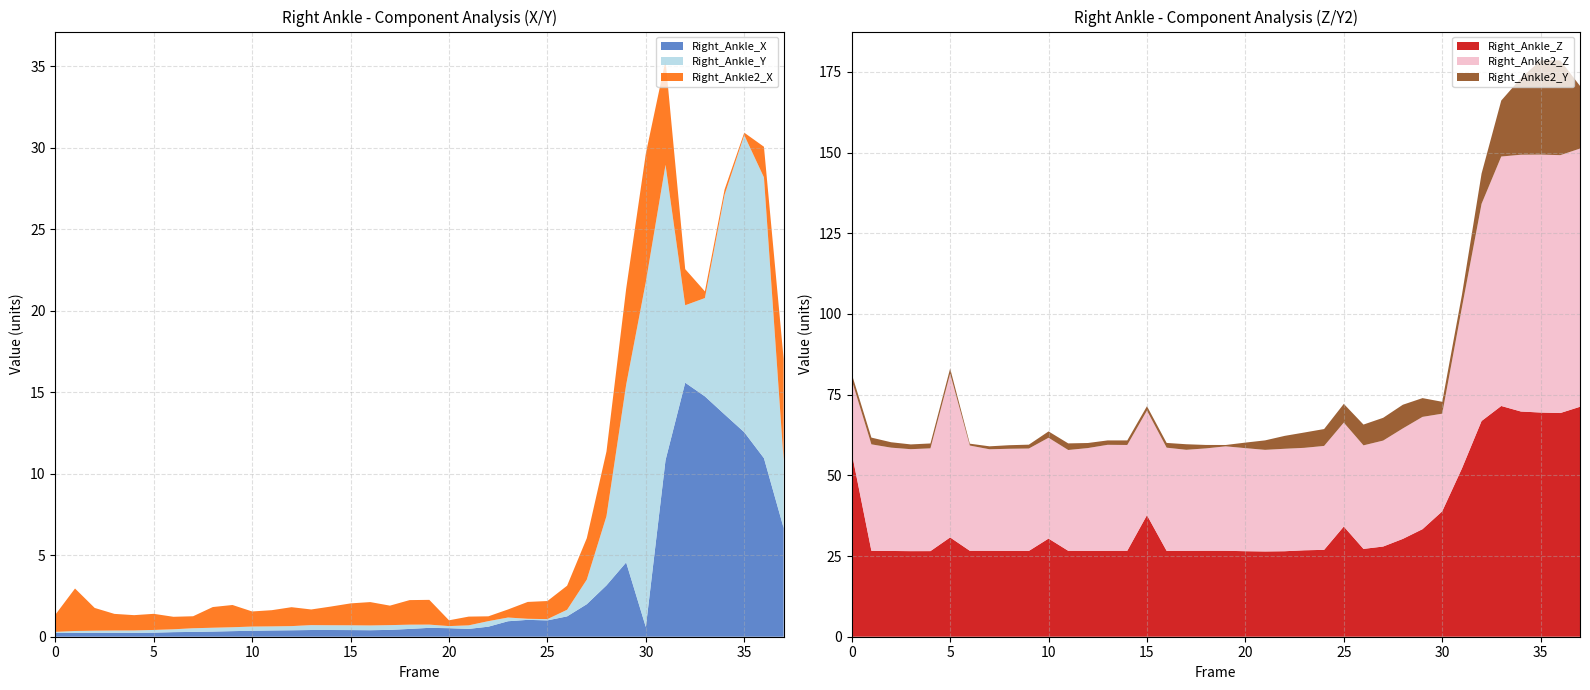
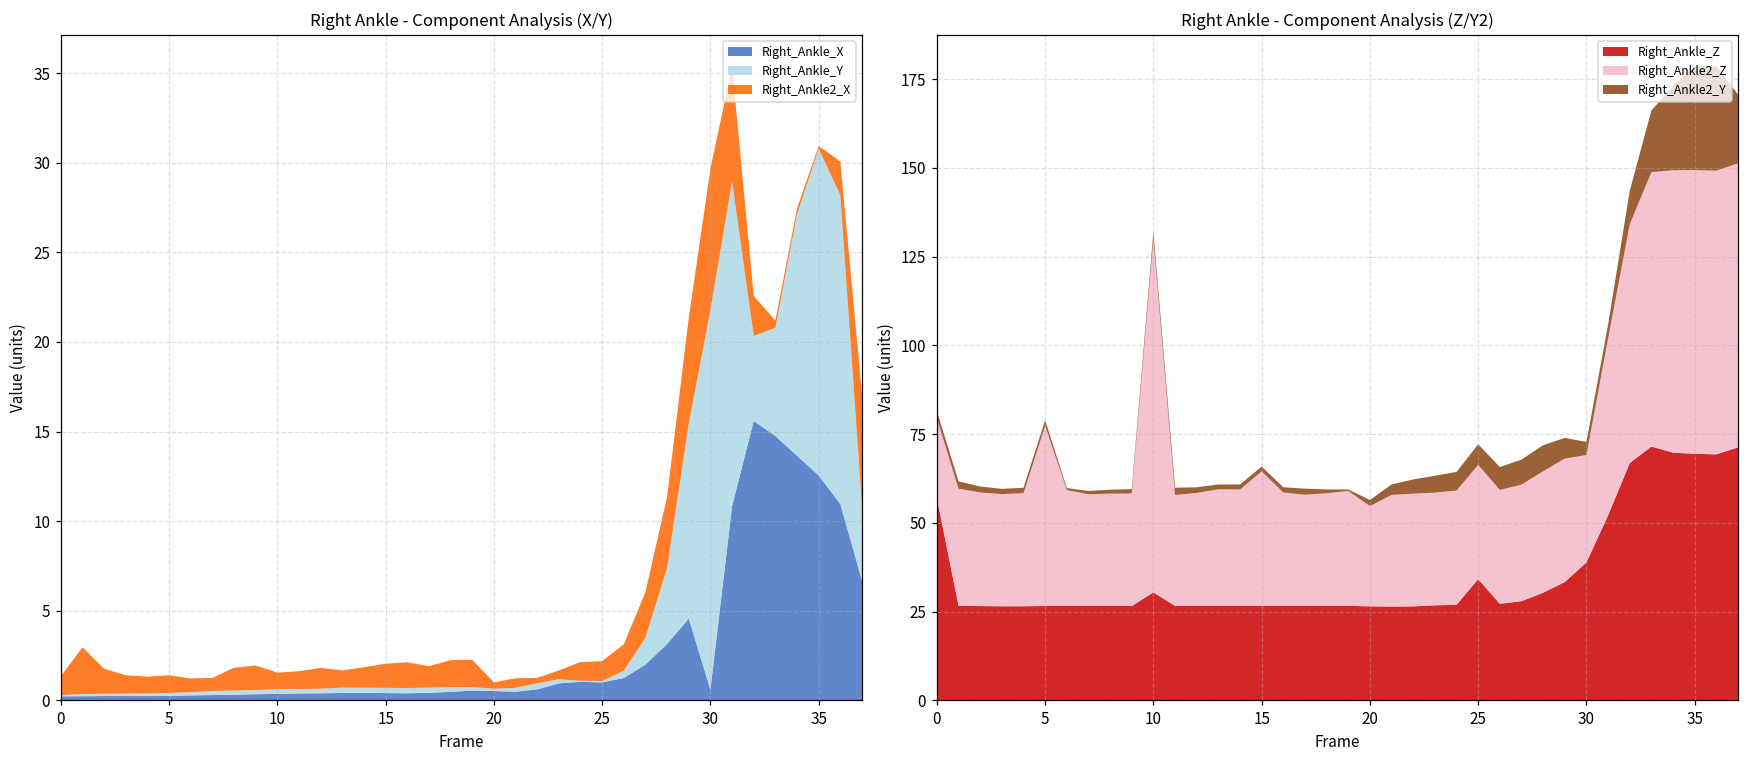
  {
    "Right Ankle - Component Analysis (X/Y)": {
      "Right_Ankle_X": {
        "5": 0.3,
        "10": 0.4,
        "15": 0.4,
        "30": 0.6,
        "35": 12.6
      },
      "Right_Ankle_Y": {
        "5": 0.2,
        "10": 0.3,
        "15": 0.3,
        "30": 21.2
      },
      "Right_Ankle2_X": {
        "0": 1.1,
        "5": 1.0,
        "10": 0.9,
        "15": 1.3,
        "20": 0.4,
        "25": 1.1,
        "30": 7.9
      }
    },
    "Right Ankle - Component Analysis (Z/Y2)": {
      "Right_Ankle_Z": {
        "0": 57,
-       "5": 31,
+       "5": 27,
        "10": 30,
-       "15": 38,
+       "15": 27,
        "20": 26,
        "25": 34,
        "30": 39,
        "35": 69
      },
      "Right_Ankle2_Z": {
        "0": 22,
        "5": 51,
-       "10": 31,
-       "15": 32,
-       "20": 32,
+       "10": 100,
+       "15": 38,
+       "20": 28,
        "25": 32,
        "30": 30,
        "35": 80
      },
      "Right_Ankle2_Y": {
        "0": 2,
        "5": 2,
        "10": 2,
        "15": 1,
        "20": 2,
        "25": 6,
        "30": 4
      }
    }
  }
